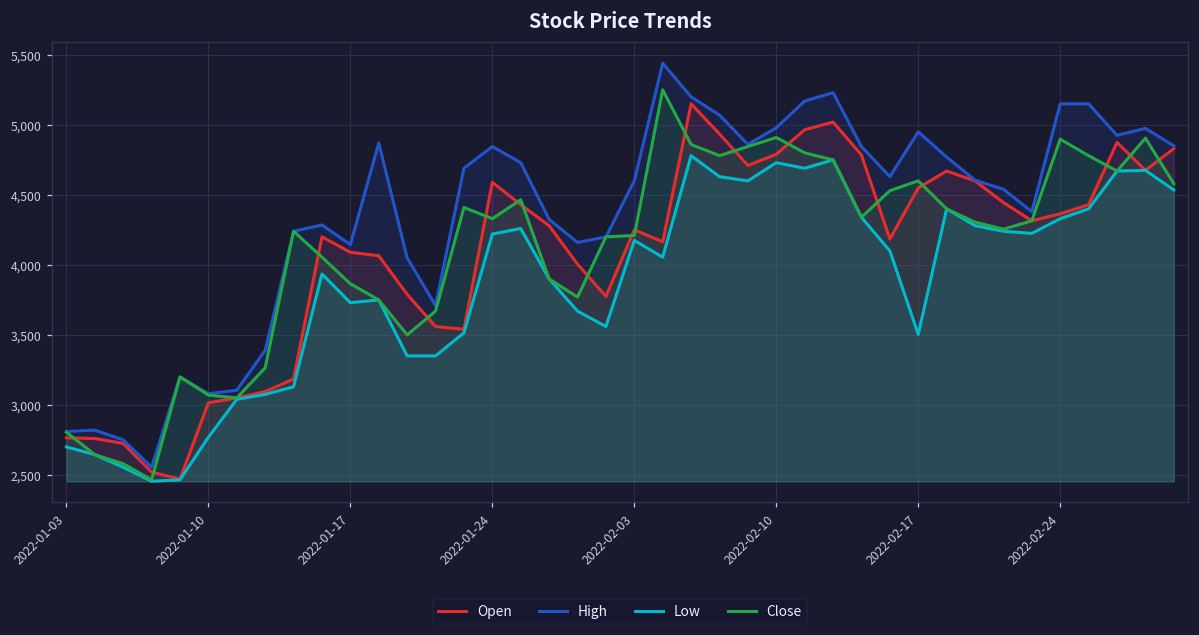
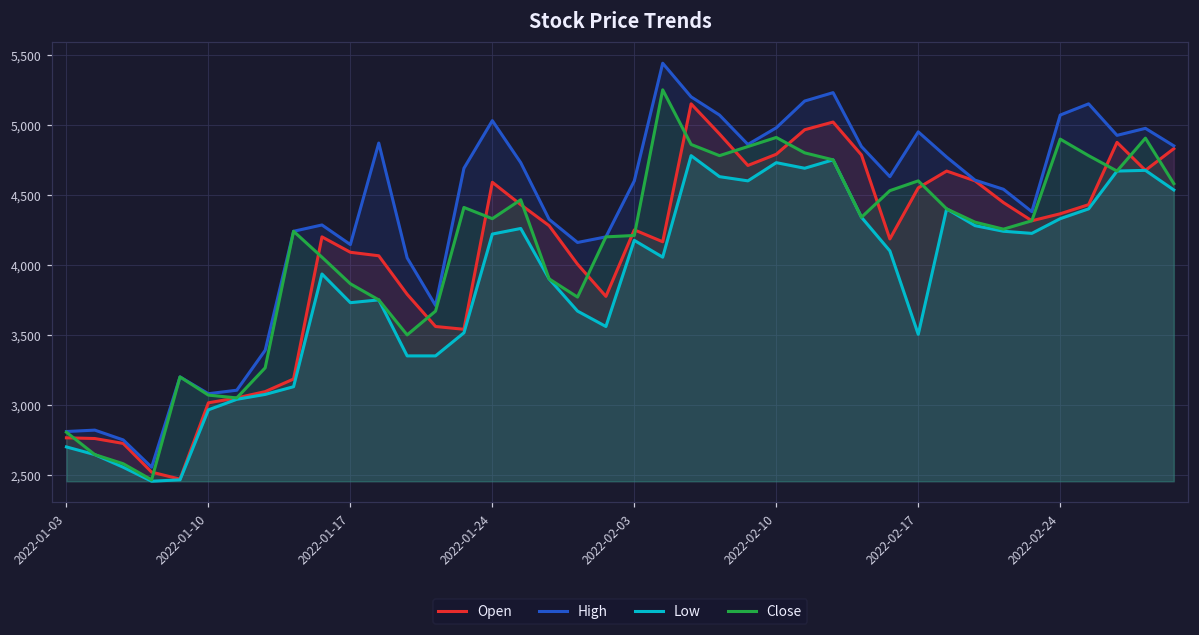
  {
    "Open": {
      "2022-01-03": "2,770",
      "2022-01-10": "3,020",
      "2022-01-17": "4,090",
      "2022-01-24": "4,590",
      "2022-02-03": "4,250",
      "2022-02-10": "4,790",
      "2022-02-17": "4,550",
      "2022-02-24": "4,370"
    },
    "High": {
      "2022-01-17": "4,150",
-     "2022-01-24": "4,850",
+     "2022-01-24": "5,030",
      "2022-02-03": "4,600",
      "2022-02-10": "4,980",
      "2022-02-17": "4,950",
-     "2022-02-24": "5,150"
+     "2022-02-24": "5,070"
    },
    "Low": {
      "2022-01-03": "2,700",
-     "2022-01-10": "2,770",
+     "2022-01-10": "2,970",
      "2022-01-17": "3,730",
      "2022-01-24": "4,220",
      "2022-02-03": "4,180",
      "2022-02-10": "4,730",
      "2022-02-17": "3,500",
      "2022-02-24": "4,330"
    },
    "Close": {
      "2022-01-17": "3,870",
      "2022-01-24": "4,330",
      "2022-02-03": "4,210",
      "2022-02-10": "4,910",
      "2022-02-17": "4,600",
      "2022-02-24": "4,900"
    }
  }
